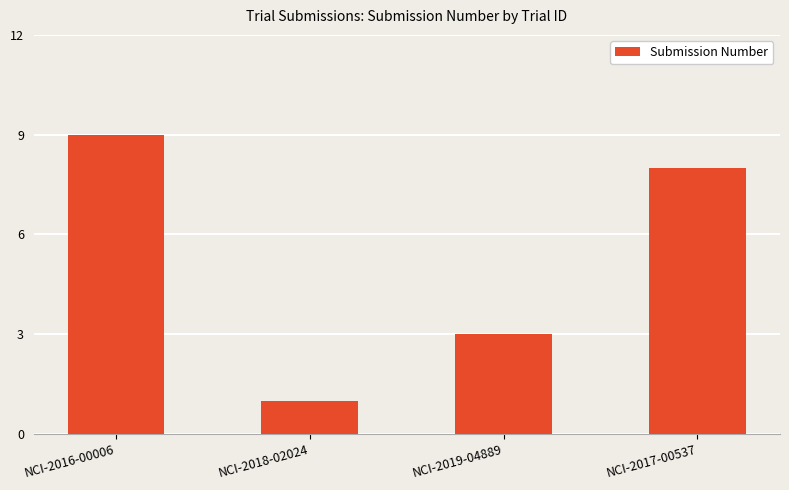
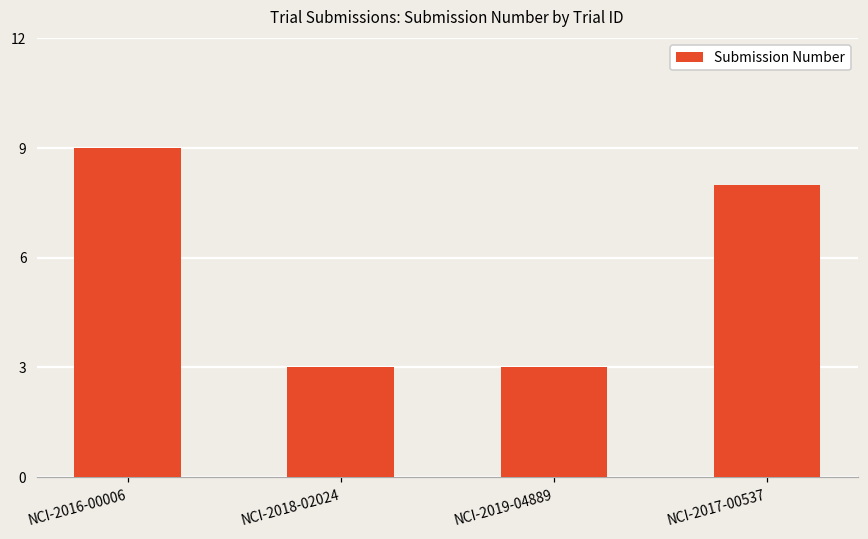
  {
    "NCI-2016-00006": 9,
-   "NCI-2018-02024": 1,
+   "NCI-2018-02024": 3,
    "NCI-2019-04889": 3,
    "NCI-2017-00537": 8
  }
